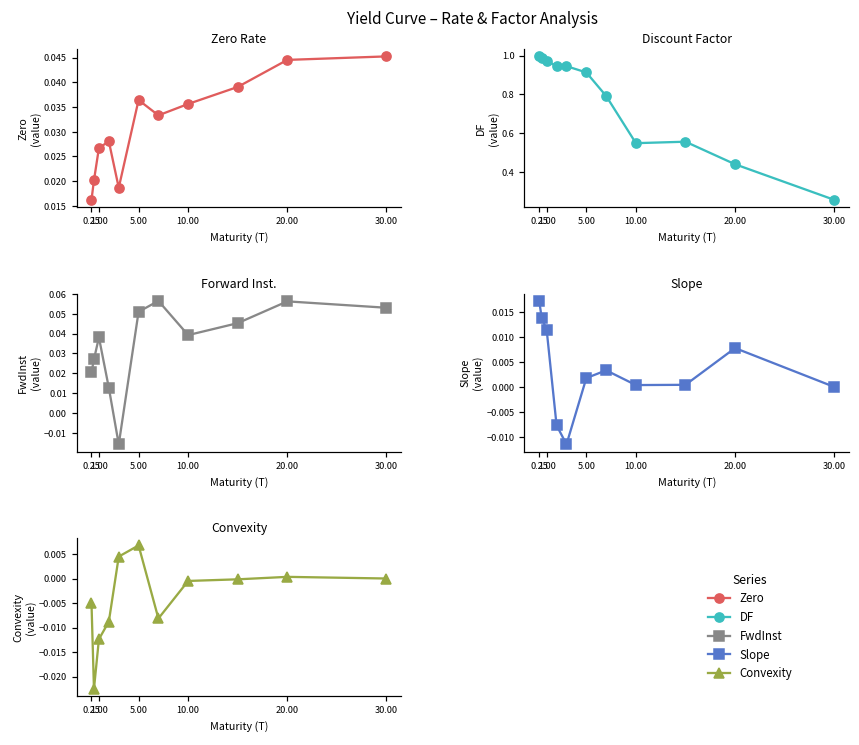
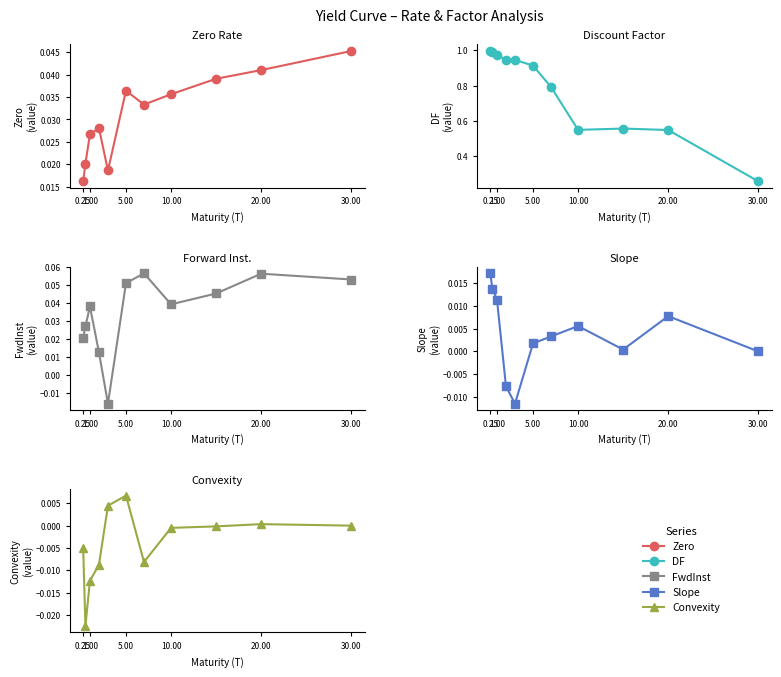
  {
    "Zero Rate": {
      "5.00": 0.036,
      "10.00": 0.036,
-     "20.00": 0.045,
+     "20.00": 0.041,
      "30.00": 0.045
    },
    "Discount Factor": {
      "5.00": 0.91,
      "10.00": 0.55,
-     "20.00": 0.44,
+     "20.00": 0.55,
      "30.00": 0.26
    },
    "Forward Inst.": {
      "5.00": 0.051,
      "10.00": 0.039,
      "20.00": 0.056,
      "30.00": 0.053
    },
    "Slope": {
      "5.00": 0.002,
-     "10.00": 0.000,
+     "10.00": 0.006,
      "20.00": 0.008,
      "30.00": 0.000
    },
    "Convexity": {
      "5.00": 0.007,
      "10.00": 0.000,
      "20.00": 0.000,
      "30.00": 0.000
    }
  }
